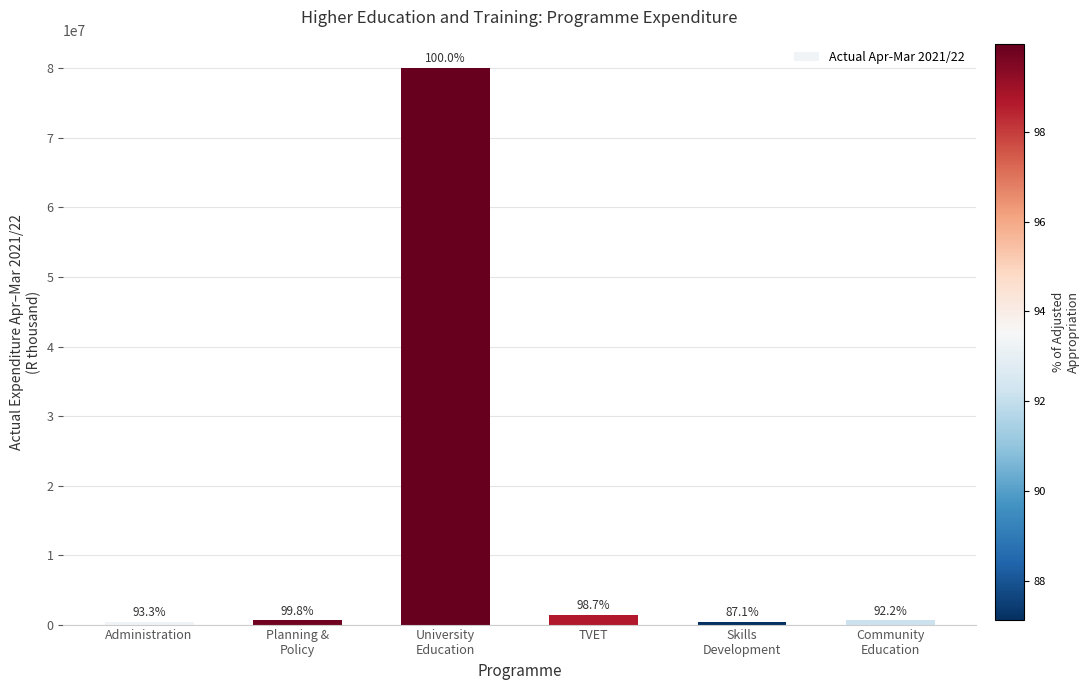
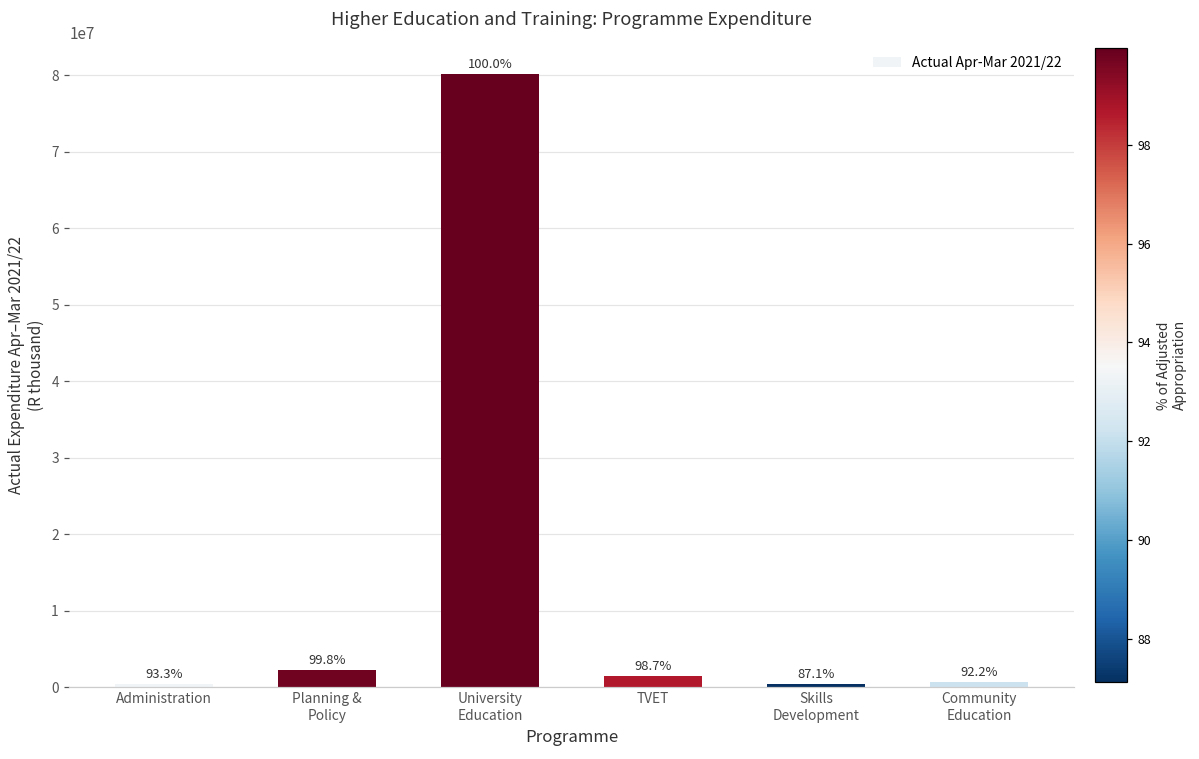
  {
-   "Planning & Policy": 1000000
+   "Planning & Policy": 2000000
  }
